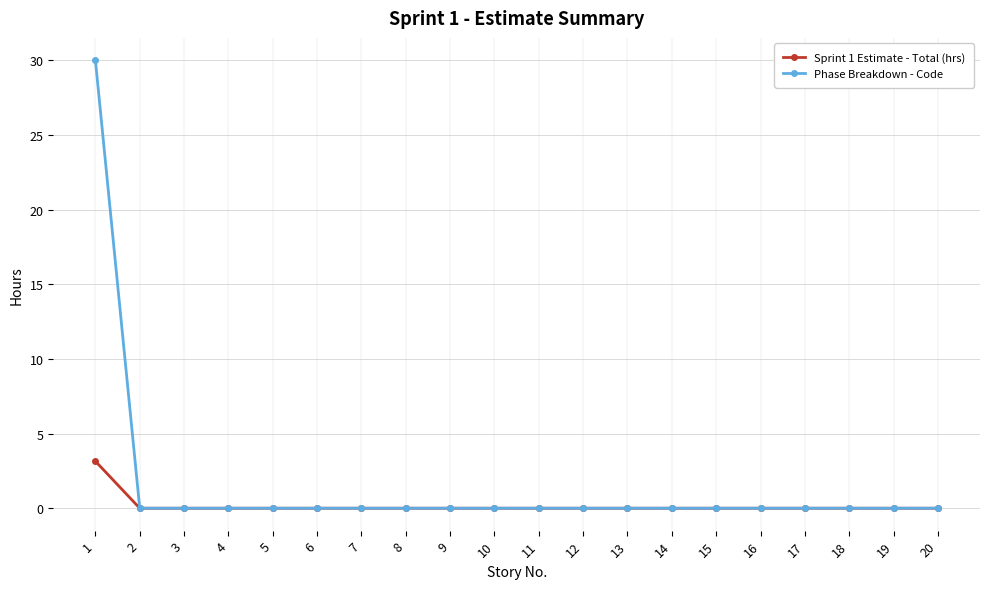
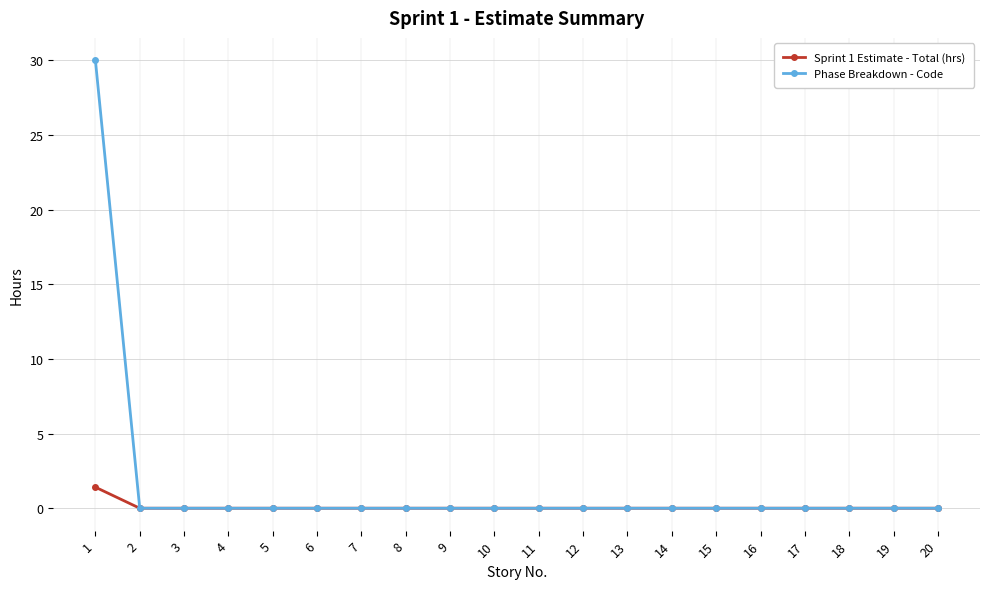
  {
    "Sprint 1 Estimate - Total (hrs)": {
-     "1": 3.2
+     "1": 1.4
    },
    "Phase Breakdown - Code": {
      "1": 30.0
    }
  }
